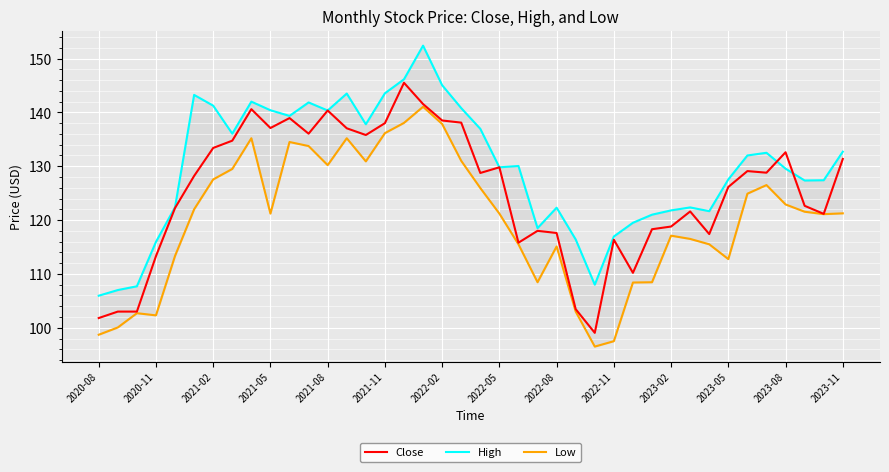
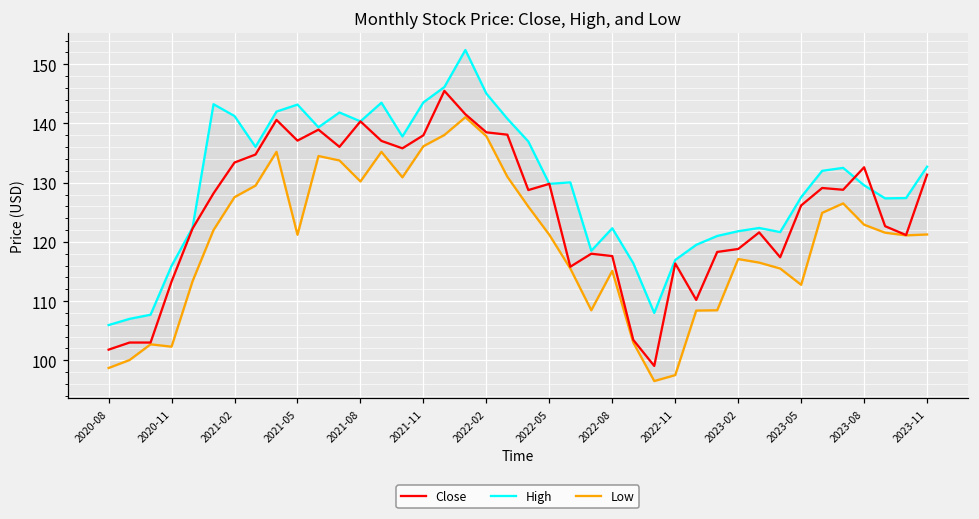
  {
    "Close": {
      "2020-08": 102,
      "2020-11": 113,
      "2021-02": 133,
      "2021-05": 137,
      "2021-11": 138,
      "2022-02": 139,
      "2022-08": 118,
      "2022-11": 116,
      "2023-02": 119,
      "2023-05": 126,
      "2023-08": 133,
      "2023-11": 131
    },
    "High": {
      "2020-08": 106,
      "2020-11": 116,
      "2021-02": 141,
-     "2021-05": 140,
+     "2021-05": 143,
      "2021-11": 144,
      "2022-02": 145,
      "2022-08": 122,
      "2022-11": 117,
      "2023-02": 122,
      "2023-05": 128,
      "2023-08": 130,
      "2023-11": 133
    },
    "Low": {
      "2020-08": 99,
      "2020-11": 102,
      "2021-02": 128,
      "2021-05": 121,
      "2021-08": 130,
      "2021-11": 136,
      "2022-02": 138,
      "2022-05": 121,
      "2022-08": 115,
      "2022-11": 98,
      "2023-02": 117,
      "2023-05": 113,
      "2023-08": 123,
      "2023-11": 121
    }
  }
